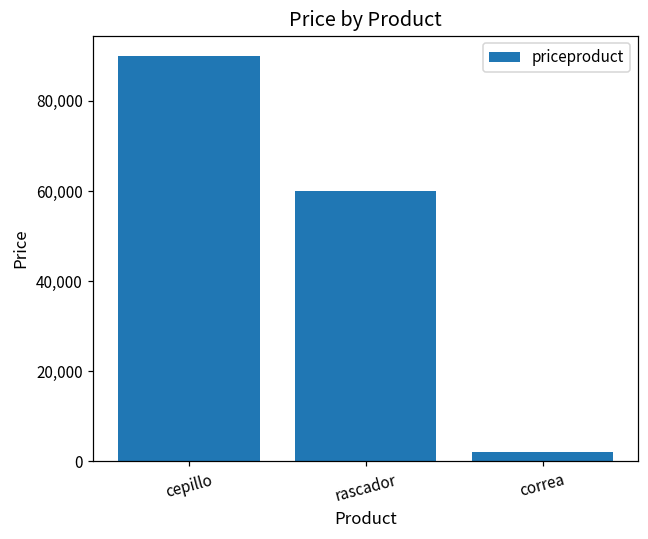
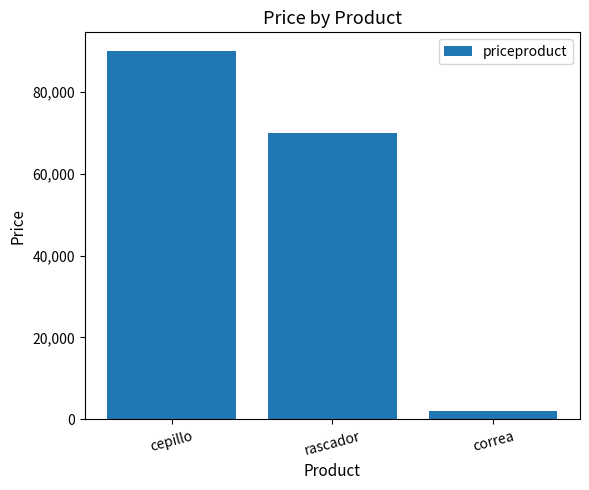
  {
    "cepillo": "90,000",
-   "rascador": "60,000",
+   "rascador": "70,000",
    "correa": "2,000"
  }
